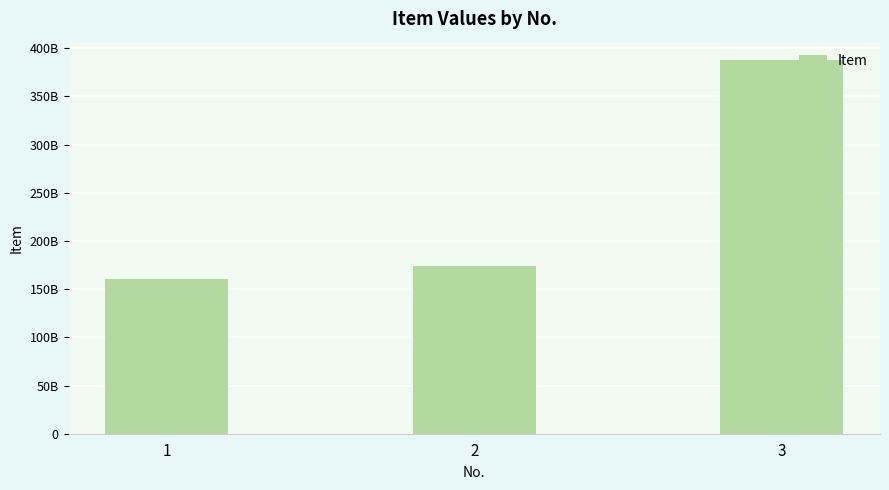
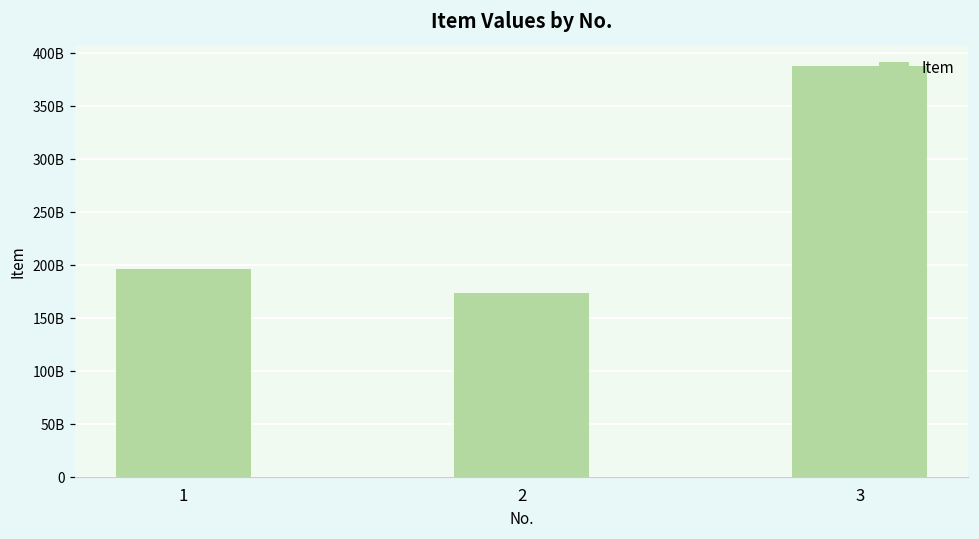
  {
-   "1": 160000000000,
+   "1": 200000000000,
    "2": 170000000000,
    "3": 390000000000
  }
